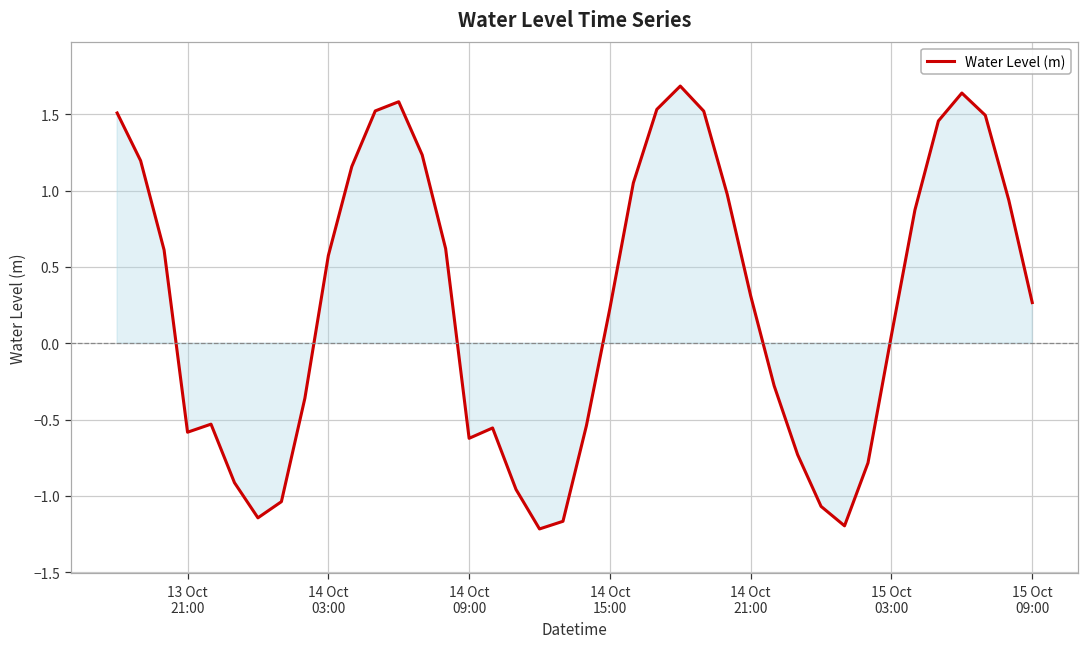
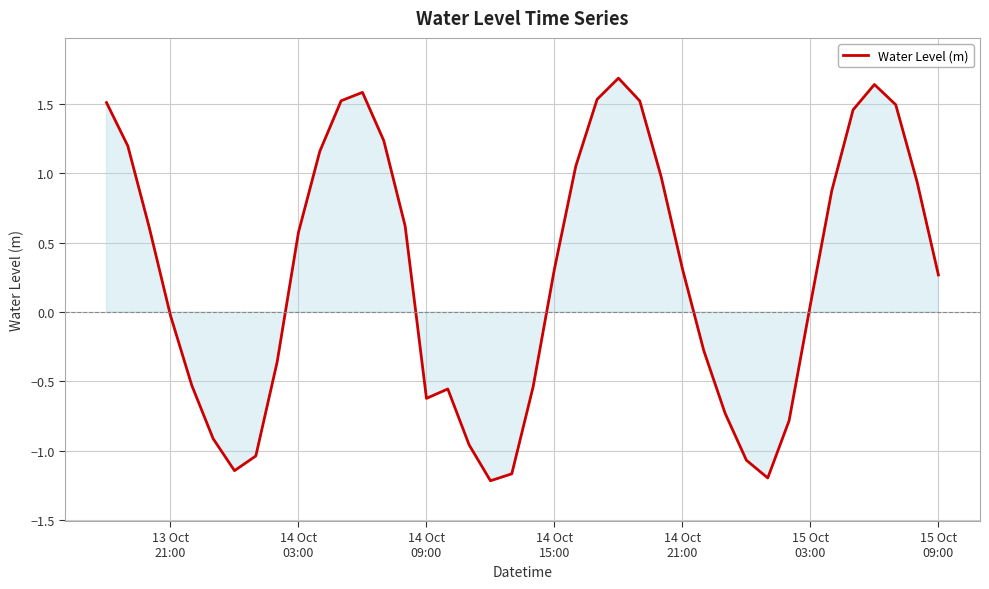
  {
-   "13 Oct 21:00": -0.58,
+   "13 Oct 21:00": -0.03,
    "14 Oct 03:00": 0.57,
    "14 Oct 09:00": -0.62,
-   "14 Oct 15:00": 0.23,
+   "14 Oct 15:00": 0.31,
    "14 Oct 21:00": 0.31,
    "15 Oct 03:00": 0.05,
    "15 Oct 09:00": 0.27
  }
